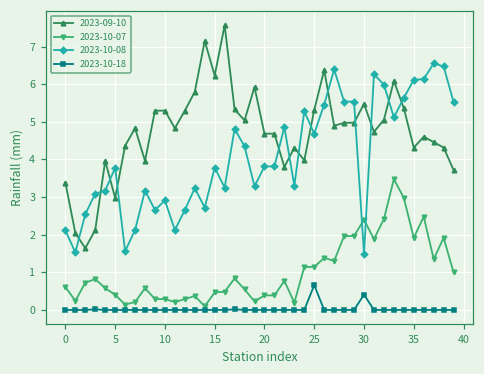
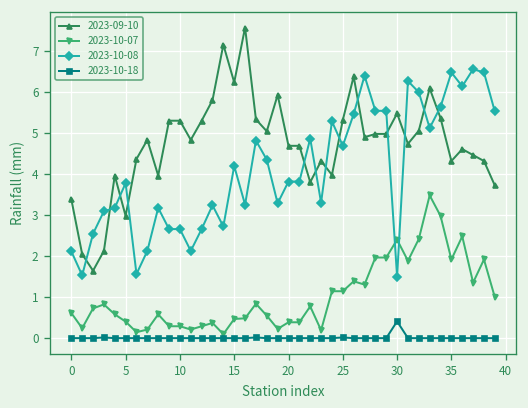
  {
    "2023-10-08": {
      "0": 2.1,
      "5": 3.8,
-     "10": 2.9,
-     "15": 3.8,
+     "10": 2.7,
+     "15": 4.2,
      "20": 3.8,
      "25": 4.7,
      "30": 1.5,
-     "35": 6.1
+     "35": 6.5
    },
    "2023-10-18": {
      "0": 0.0,
      "5": 0.0,
      "10": 0.0,
      "15": 0.0,
      "20": 0.0,
-     "25": 0.7,
+     "25": 0.0,
      "30": 0.4,
      "35": 0.0
    }
  }
